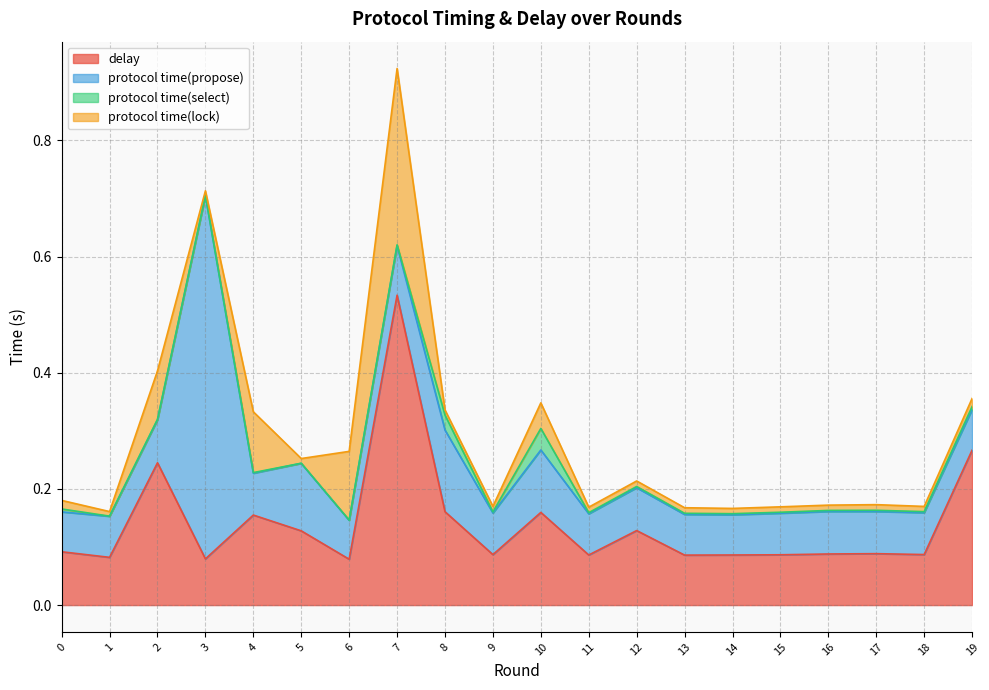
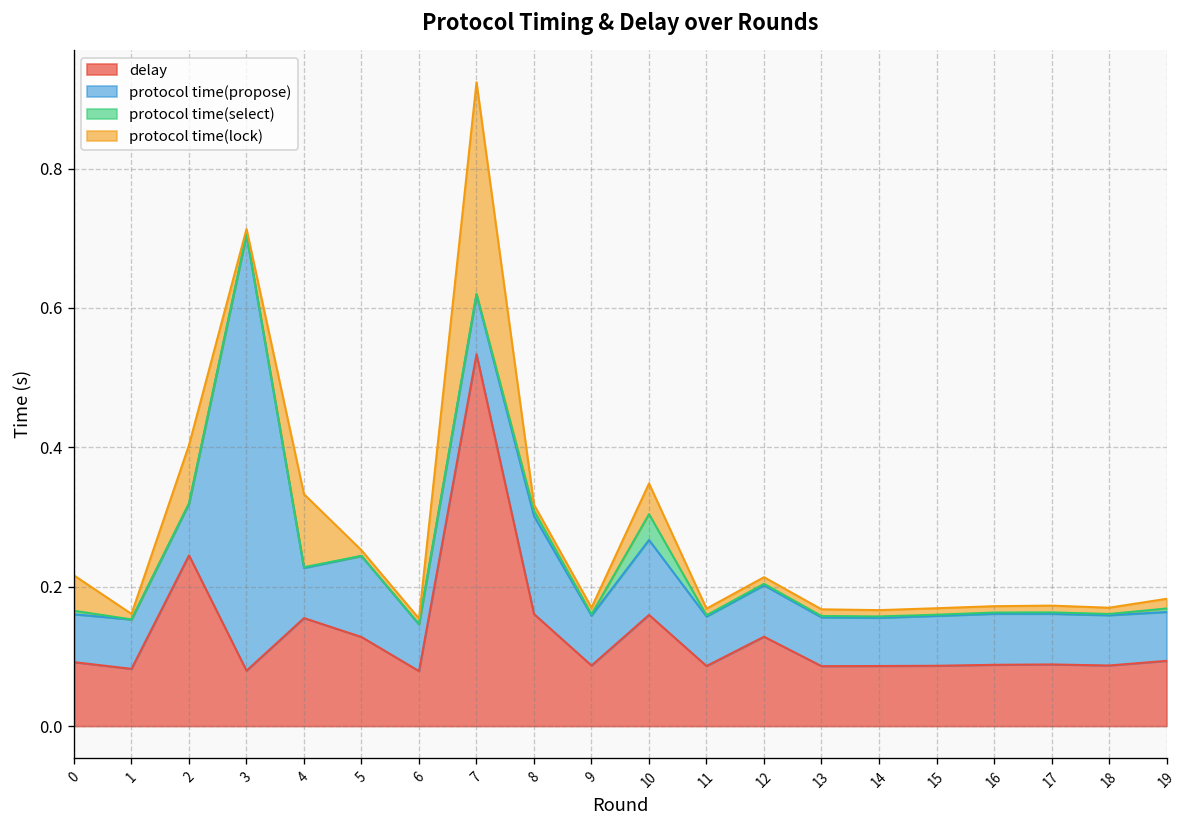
  {
    "delay": {
      "0": 0.09,
      "1": 0.08,
      "2": 0.25,
      "3": 0.08,
      "4": 0.15,
      "5": 0.13,
      "6": 0.08,
      "7": 0.53,
      "8": 0.16,
      "9": 0.09,
      "10": 0.16,
      "11": 0.09,
      "12": 0.13,
      "13": 0.09,
      "14": 0.09,
      "15": 0.09,
      "16": 0.09,
      "17": 0.09,
      "18": 0.09,
-     "19": 0.27
+     "19": 0.09
    },
    "protocol time(propose)": {
      "0": 0.07,
      "8": 0.14,
      "10": 0.11,
      "19": 0.07
    },
    "protocol time(select)": {
      "0": 0.01,
-     "8": 0.03,
+     "8": 0.01,
      "10": 0.04,
      "19": 0.01
    },
    "protocol time(lock)": {
-     "0": 0.01,
+     "0": 0.05,
      "1": 0.01,
      "2": 0.08,
      "3": 0.01,
      "4": 0.10,
      "5": 0.01,
-     "6": 0.12,
+     "6": 0.01,
      "7": 0.30,
      "8": 0.01,
      "9": 0.01,
      "10": 0.04,
      "11": 0.01,
      "12": 0.01,
      "13": 0.01,
      "14": 0.01,
      "15": 0.01,
      "16": 0.01,
      "17": 0.01,
      "18": 0.01,
      "19": 0.01
    }
  }
